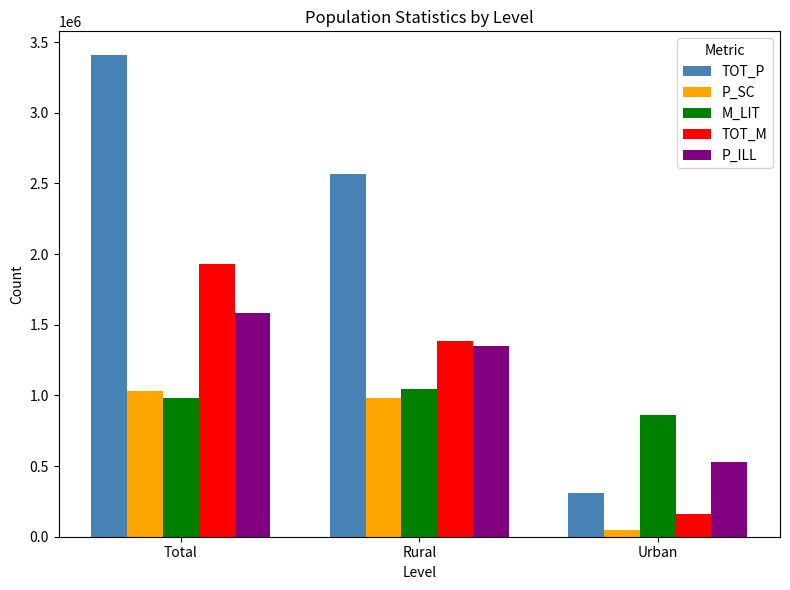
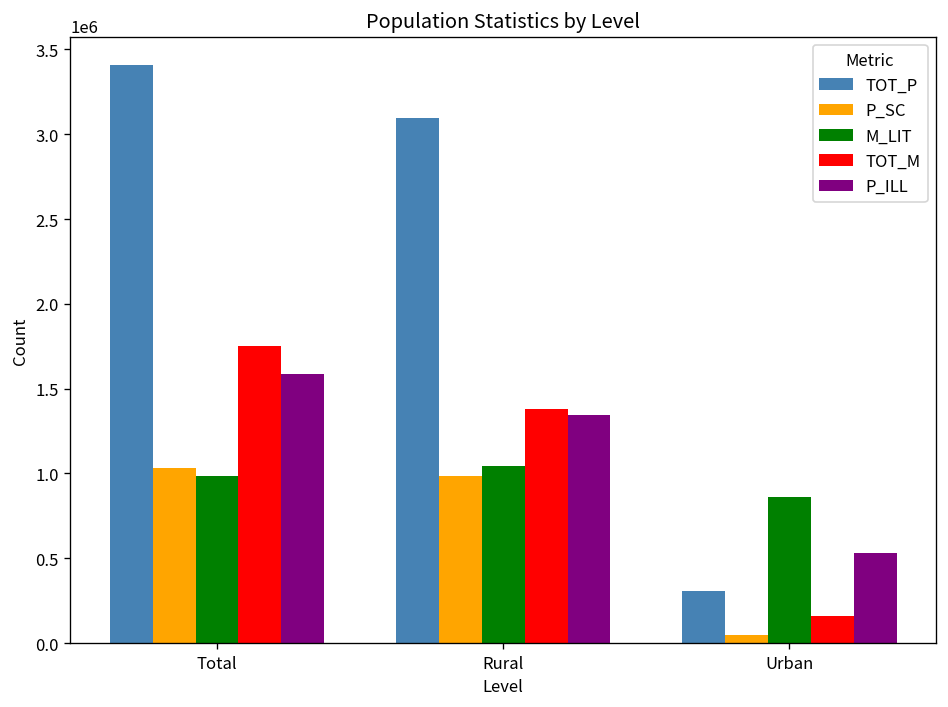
  {
    "TOT_P": {
      "Total": 3410000,
-     "Rural": 2560000,
+     "Rural": 3100000,
      "Urban": 310000
    },
    "P_SC": {
      "Total": 1030000,
      "Rural": 980000,
      "Urban": 50000
    },
    "M_LIT": {
      "Total": 980000,
      "Rural": 1050000,
      "Urban": 860000
    },
    "TOT_M": {
-     "Total": 1930000,
+     "Total": 1750000,
      "Rural": 1380000,
      "Urban": 160000
    },
    "P_ILL": {
      "Total": 1580000,
      "Rural": 1350000,
      "Urban": 530000
    }
  }
